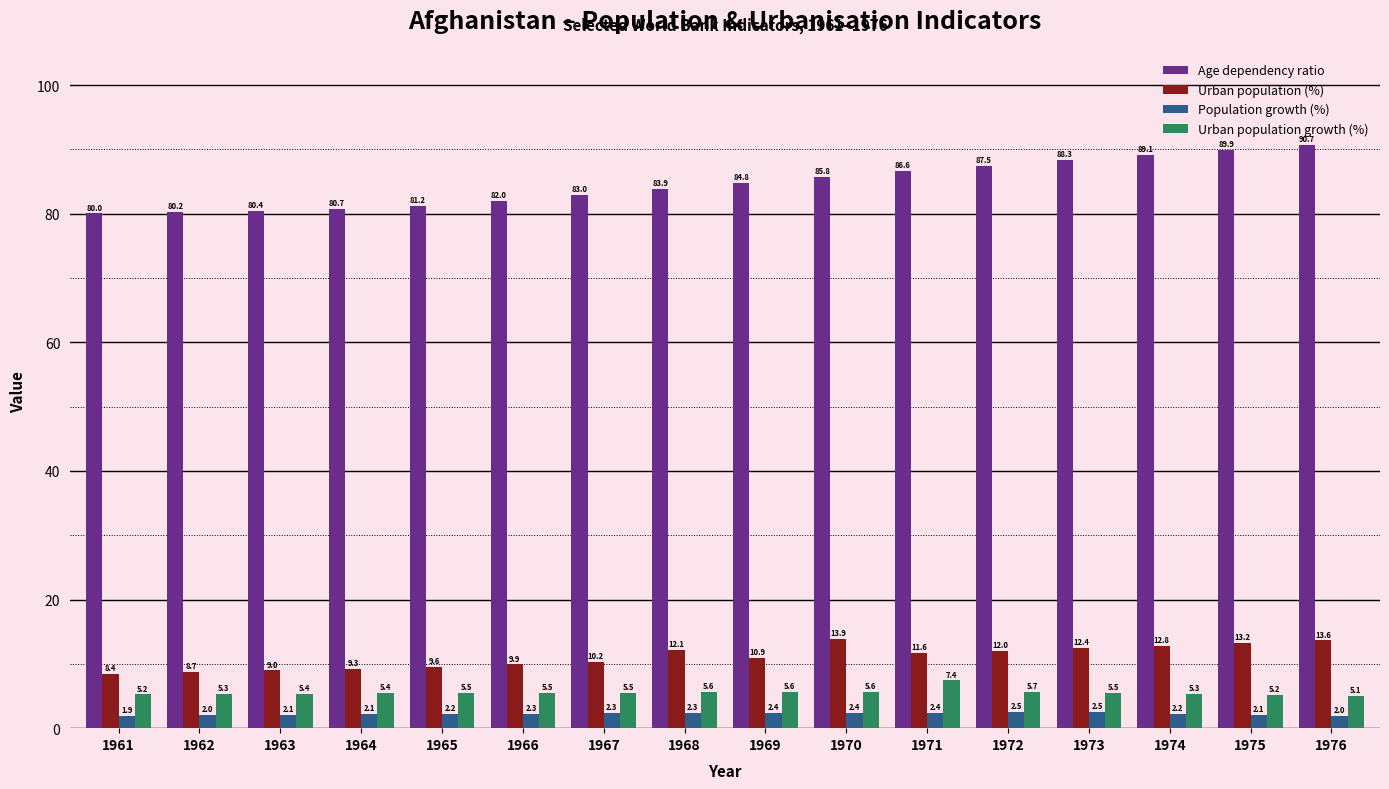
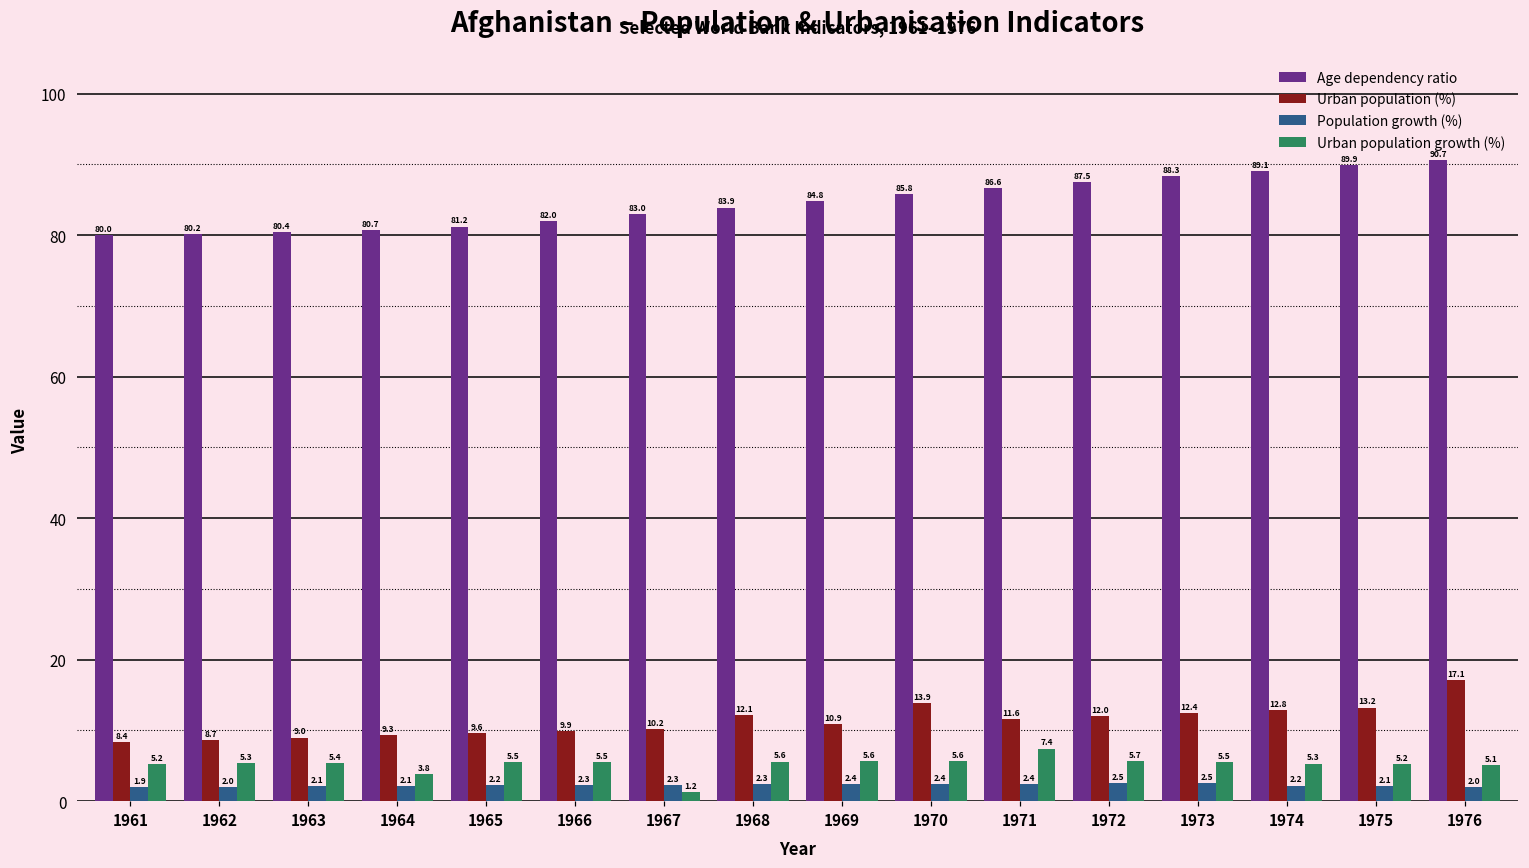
  {
    "Age dependency ratio": {
      "1961": 80.0,
      "1962": 80.2,
      "1963": 80.4,
      "1964": 80.7,
      "1965": 81.2,
      "1966": 82.0,
      "1967": 83.0,
      "1968": 83.9,
      "1969": 84.8,
      "1970": 85.8,
      "1971": 86.6,
      "1972": 87.5,
      "1973": 88.3,
      "1974": 89.1,
      "1975": 89.9,
      "1976": 90.7
    },
    "Urban population (%)": {
      "1961": 8.4,
      "1962": 8.7,
      "1963": 9.0,
      "1964": 9.3,
      "1965": 9.6,
      "1966": 9.9,
      "1967": 10.2,
      "1968": 12.1,
      "1969": 10.9,
      "1970": 13.9,
      "1971": 11.6,
      "1972": 12.0,
      "1973": 12.4,
      "1974": 12.8,
      "1975": 13.2,
-     "1976": 13.6
+     "1976": 17.1
    },
    "Population growth (%)": {
      "1961": 1.9,
      "1962": 2.0,
      "1963": 2.1,
      "1964": 2.1,
      "1965": 2.2,
      "1966": 2.3,
      "1967": 2.3,
      "1968": 2.3,
      "1969": 2.4,
      "1970": 2.4,
      "1971": 2.4,
      "1972": 2.5,
      "1973": 2.5,
      "1974": 2.2,
      "1975": 2.1,
      "1976": 2.0
    },
    "Urban population growth (%)": {
      "1961": 5.2,
      "1962": 5.3,
      "1963": 5.4,
-     "1964": 5.4,
+     "1964": 3.8,
      "1965": 5.5,
      "1966": 5.5,
-     "1967": 5.5,
+     "1967": 1.2,
      "1968": 5.6,
      "1969": 5.6,
      "1970": 5.6,
      "1971": 7.4,
      "1972": 5.7,
      "1973": 5.5,
      "1974": 5.3,
      "1975": 5.2,
      "1976": 5.1
    }
  }
